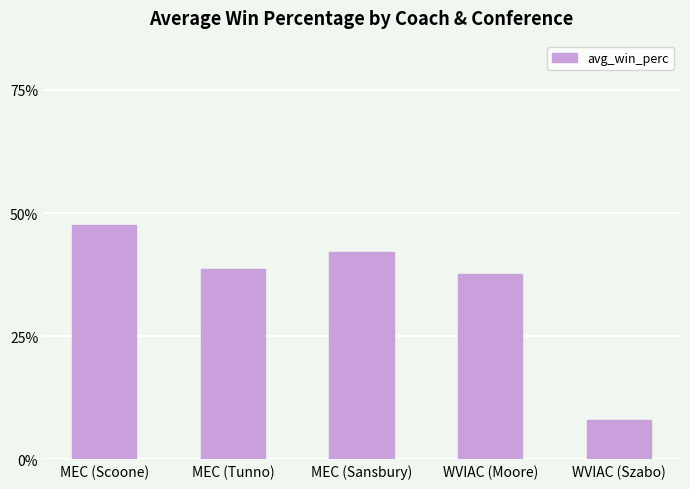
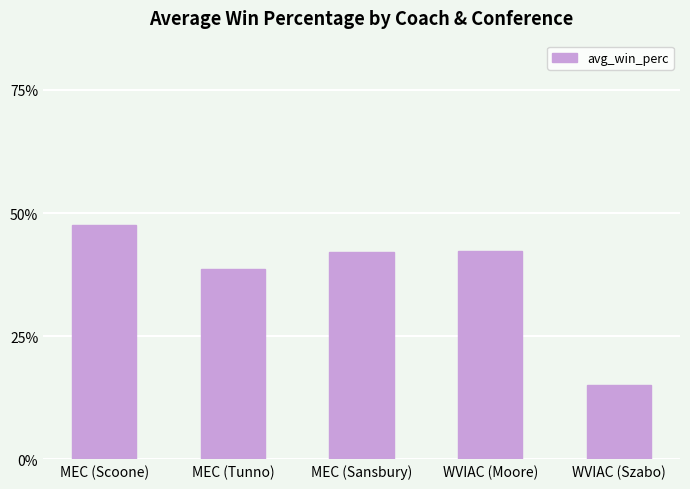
  {
    "MEC (Scoone)": "48%",
    "MEC (Tunno)": "39%",
    "MEC (Sansbury)": "42%",
-   "WVIAC (Moore)": "38%",
-   "WVIAC (Szabo)": "8%"
+   "WVIAC (Moore)": "42%",
+   "WVIAC (Szabo)": "15%"
  }
